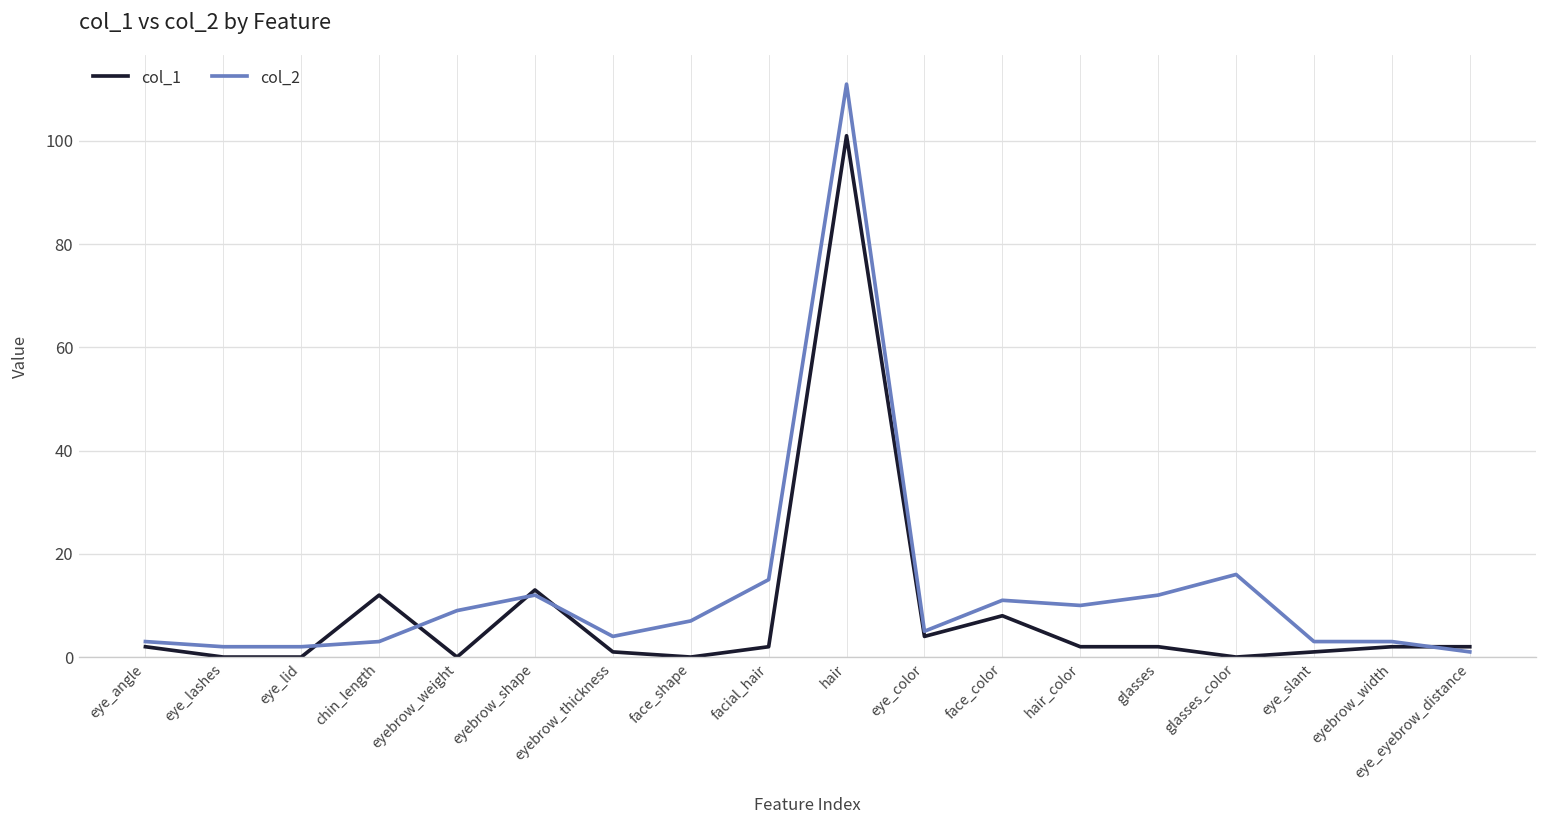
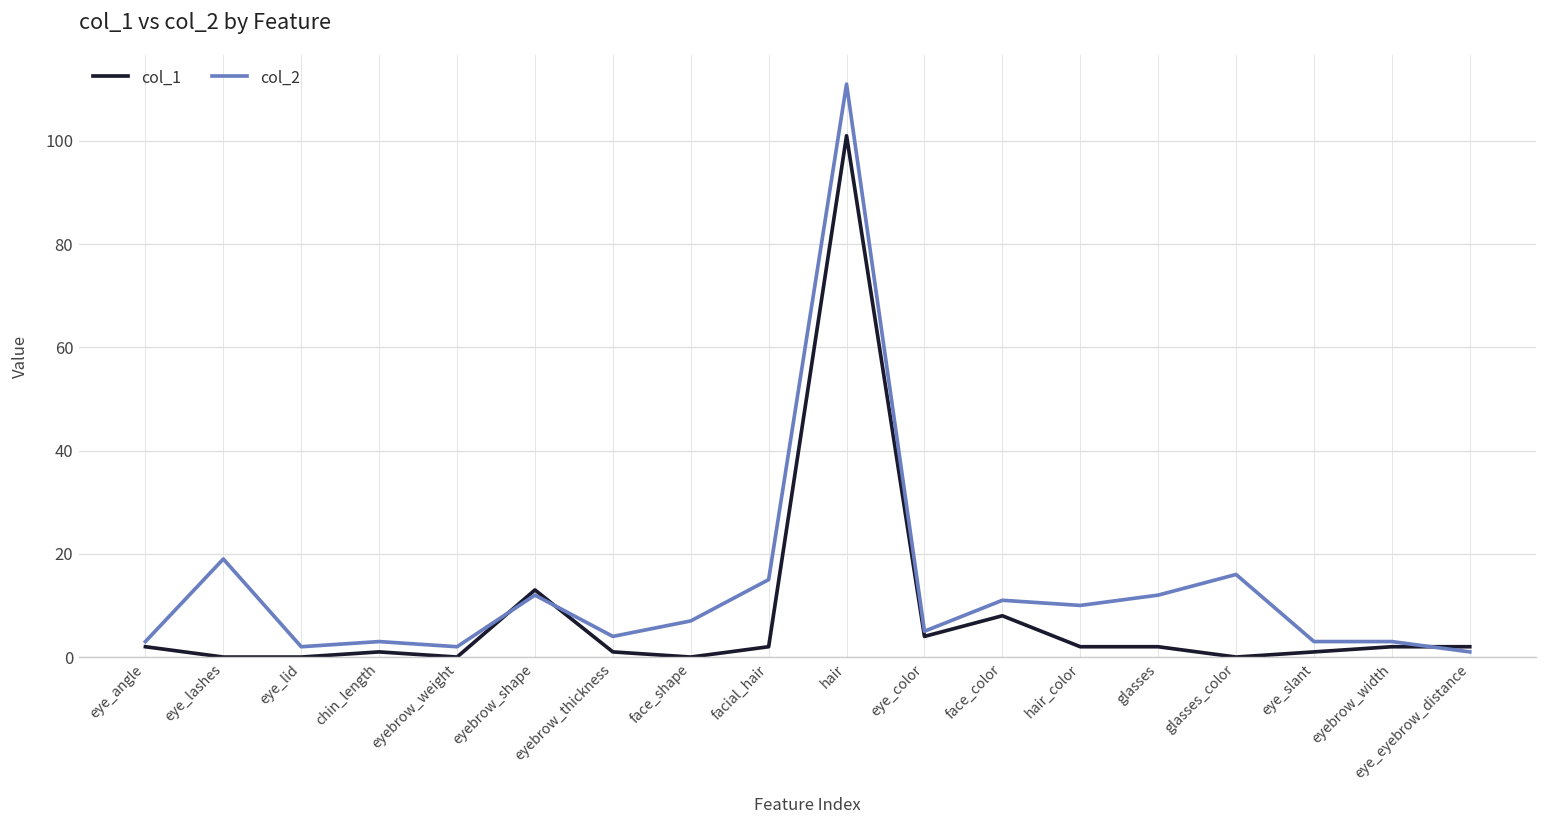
  {
    "col_1": {
      "eye_angle": 2,
      "eye_lashes": 0,
      "eye_lid": 0,
-     "chin_length": 12,
+     "chin_length": 1,
      "eyebrow_weight": 0,
      "eyebrow_shape": 13,
      "eyebrow_thickness": 1,
      "face_shape": 0,
      "facial_hair": 2,
      "hair": 101,
      "eye_color": 4,
      "face_color": 8,
      "hair_color": 2,
      "glasses": 2,
      "glasses_color": 0,
      "eye_slant": 1,
      "eyebrow_width": 2,
      "eye_eyebrow_distance": 2
    },
    "col_2": {
      "eye_angle": 3,
-     "eye_lashes": 2,
+     "eye_lashes": 19,
      "eye_lid": 2,
      "chin_length": 3,
-     "eyebrow_weight": 9,
+     "eyebrow_weight": 2,
      "eyebrow_shape": 12,
      "eyebrow_thickness": 4,
      "face_shape": 7,
      "facial_hair": 15,
      "hair": 111,
      "eye_color": 5,
      "face_color": 11,
      "hair_color": 10,
      "glasses": 12,
      "glasses_color": 16,
      "eye_slant": 3,
      "eyebrow_width": 3,
      "eye_eyebrow_distance": 1
    }
  }
